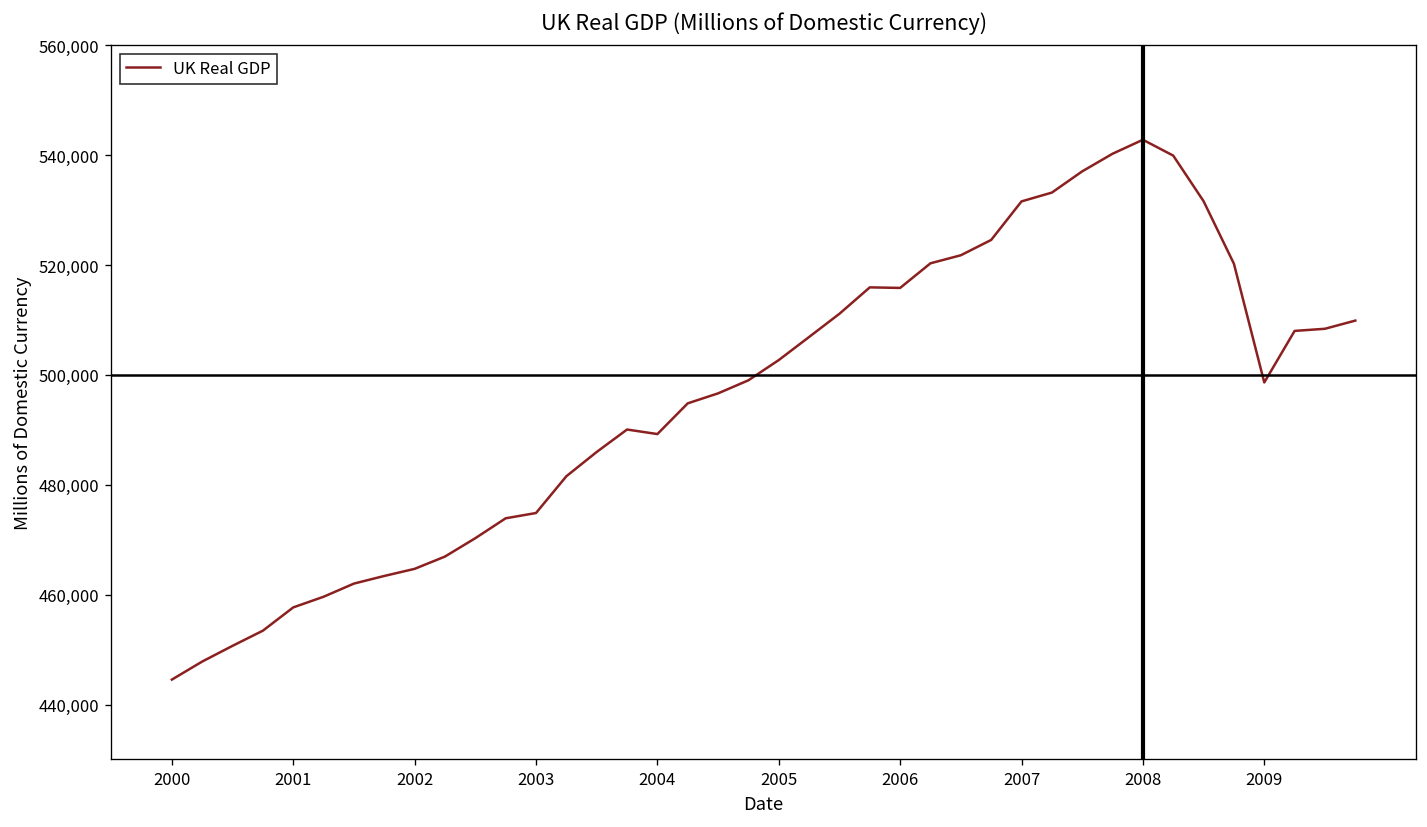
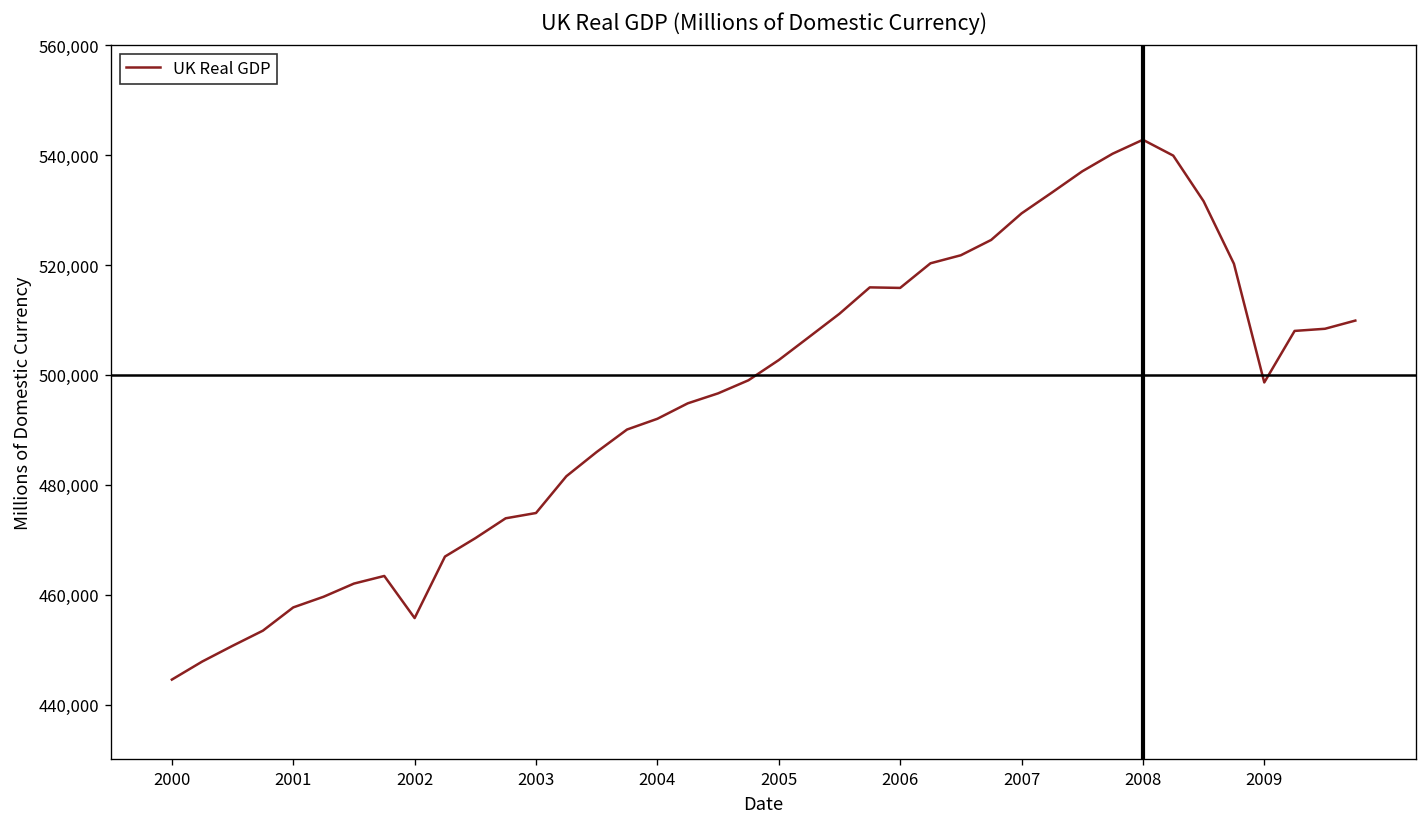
  {
    "2000": "445,000",
    "2001": "458,000",
-   "2002": "465,000",
+   "2002": "456,000",
    "2003": "475,000",
-   "2004": "489,000",
+   "2004": "492,000",
    "2005": "503,000",
    "2006": "516,000",
-   "2007": "532,000",
+   "2007": "529,000",
    "2008": "543,000",
    "2009": "499,000"
  }
